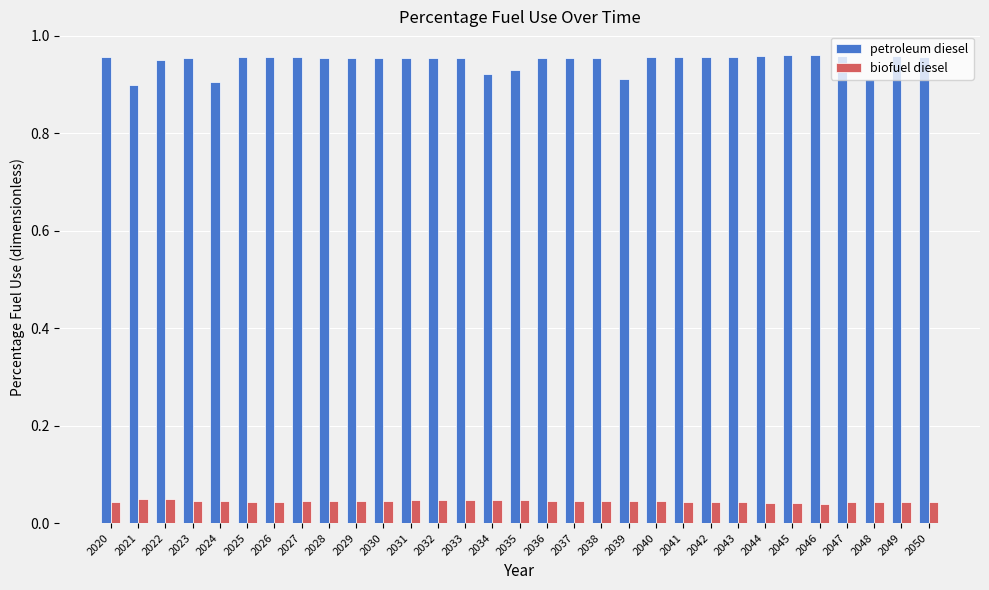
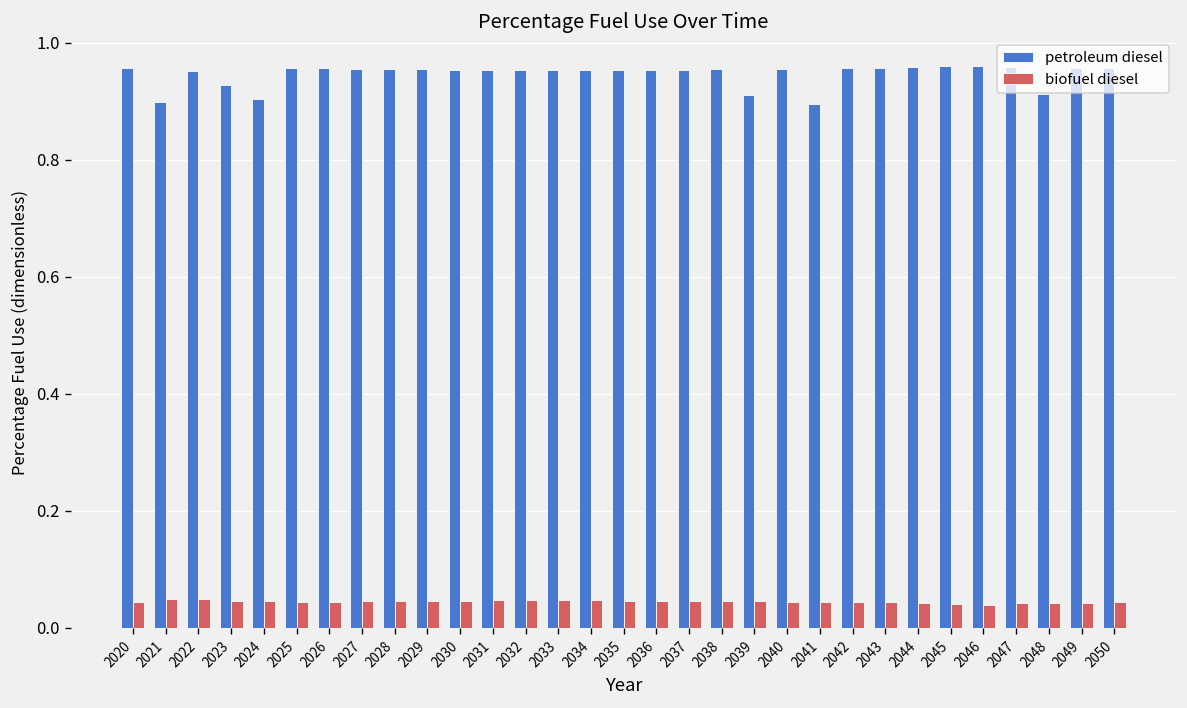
  {
    "petroleum diesel": {
      "2020": 0.96,
      "2021": 0.90,
      "2022": 0.95,
-     "2023": 0.95,
+     "2023": 0.93,
      "2024": 0.90,
      "2025": 0.96,
      "2026": 0.96,
      "2027": 0.96,
      "2028": 0.95,
      "2029": 0.95,
      "2030": 0.95,
      "2031": 0.95,
      "2032": 0.95,
      "2033": 0.95,
-     "2034": 0.92,
-     "2035": 0.93,
+     "2034": 0.95,
+     "2035": 0.95,
      "2036": 0.95,
      "2037": 0.95,
      "2038": 0.95,
      "2039": 0.91,
      "2040": 0.96,
-     "2041": 0.96,
+     "2041": 0.90,
      "2042": 0.96,
      "2043": 0.96,
      "2044": 0.96,
      "2045": 0.96,
      "2046": 0.96
    },
    "biofuel diesel": {
      "2020": 0.04,
      "2021": 0.05,
      "2022": 0.05,
      "2023": 0.05,
      "2024": 0.04,
      "2025": 0.04,
      "2026": 0.04,
      "2027": 0.04,
      "2028": 0.05,
      "2029": 0.05,
      "2030": 0.05,
      "2031": 0.05,
      "2032": 0.05,
      "2033": 0.05,
      "2034": 0.05,
      "2035": 0.05,
      "2036": 0.05,
      "2037": 0.05,
      "2038": 0.05,
      "2039": 0.05,
      "2040": 0.04,
      "2041": 0.04,
      "2042": 0.04,
      "2043": 0.04,
      "2044": 0.04,
      "2045": 0.04,
      "2046": 0.04,
      "2047": 0.04,
      "2048": 0.04,
      "2049": 0.04,
      "2050": 0.04
    }
  }
